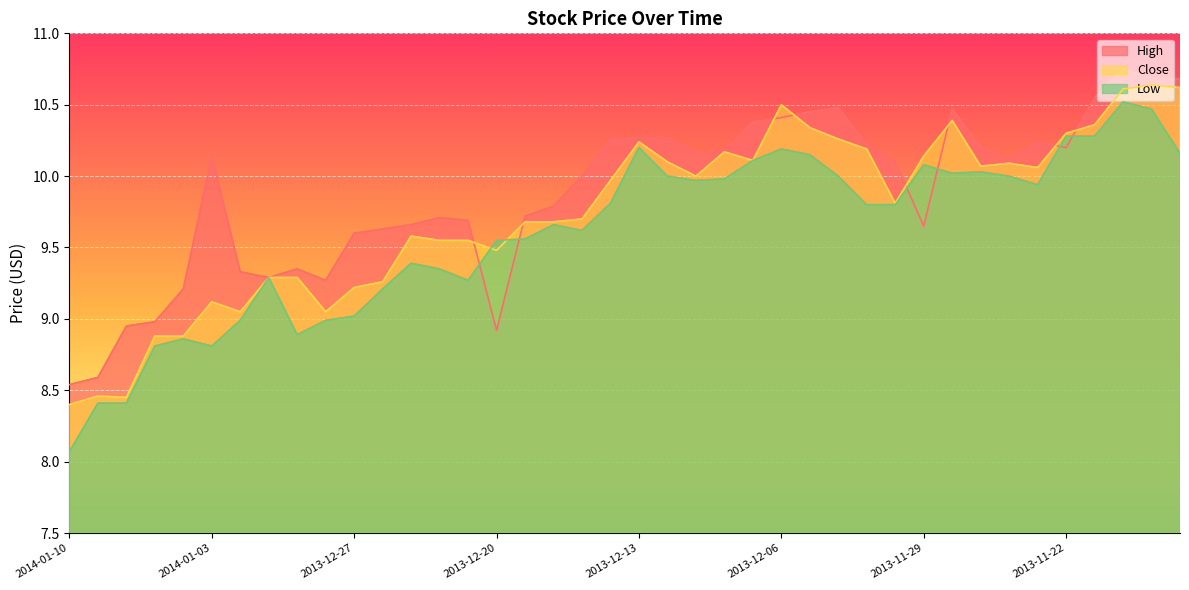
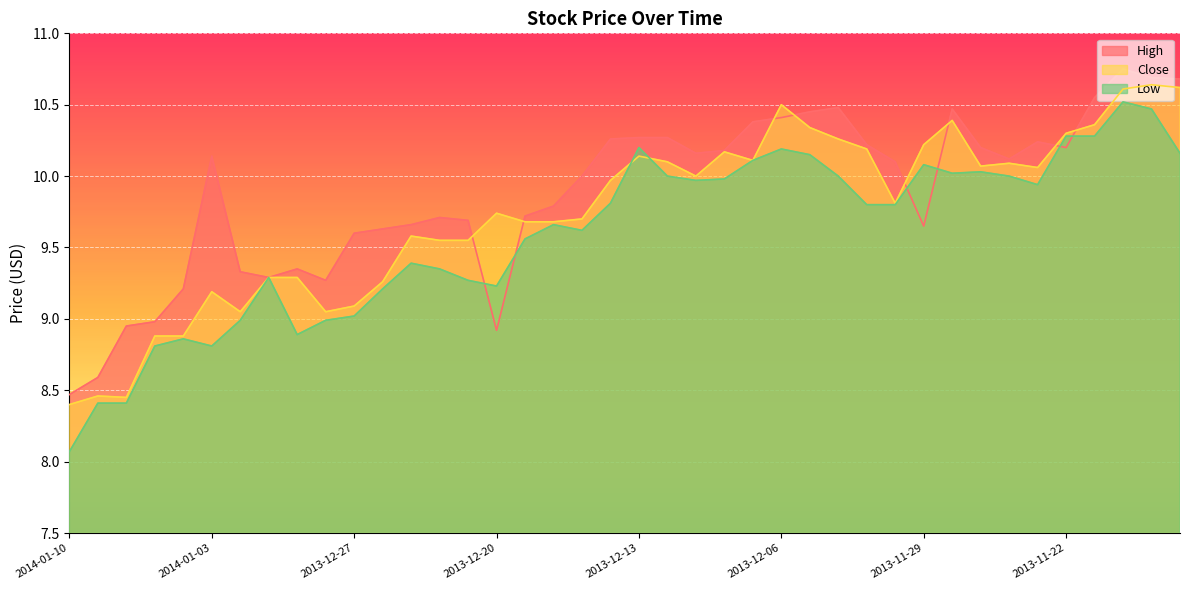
  {
    "High": {
-     "2014-01-10": 8.54,
+     "2014-01-10": 8.47,
      "2014-01-03": 10.14,
      "2013-12-27": 9.60,
      "2013-12-20": 8.92,
      "2013-12-13": 10.27,
      "2013-12-06": 10.41,
      "2013-11-29": 9.65,
      "2013-11-22": 10.20
    },
    "Close": {
      "2014-01-10": 8.40,
-     "2014-01-03": 9.12,
-     "2013-12-27": 9.22,
-     "2013-12-20": 9.48,
-     "2013-12-13": 10.24,
+     "2014-01-03": 9.19,
+     "2013-12-27": 9.09,
+     "2013-12-20": 9.74,
+     "2013-12-13": 10.14,
      "2013-12-06": 10.50,
-     "2013-11-29": 10.14,
+     "2013-11-29": 10.22,
      "2013-11-22": 10.30
    },
    "Low": {
      "2014-01-10": 8.07,
      "2014-01-03": 8.81,
      "2013-12-27": 9.02,
-     "2013-12-20": 9.55,
+     "2013-12-20": 9.23,
      "2013-12-13": 10.20,
      "2013-12-06": 10.19,
      "2013-11-29": 10.08,
      "2013-11-22": 10.28
    }
  }
